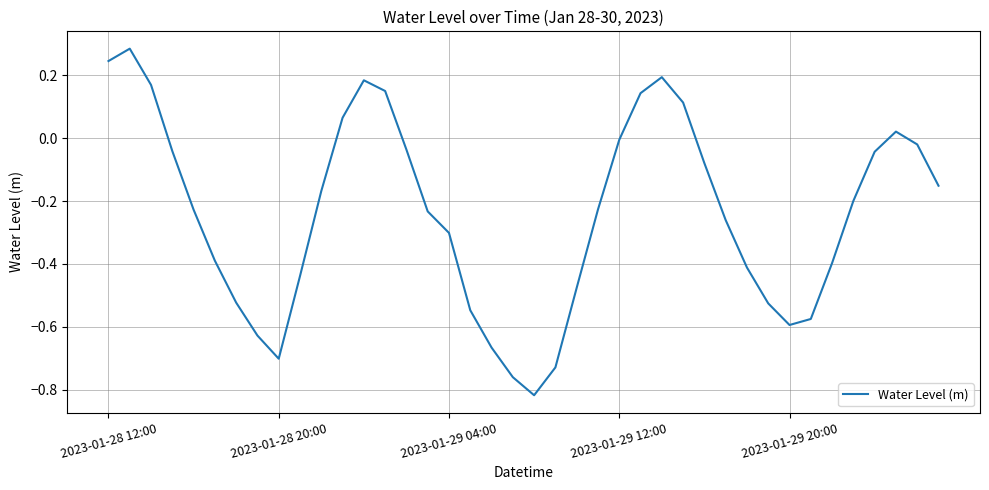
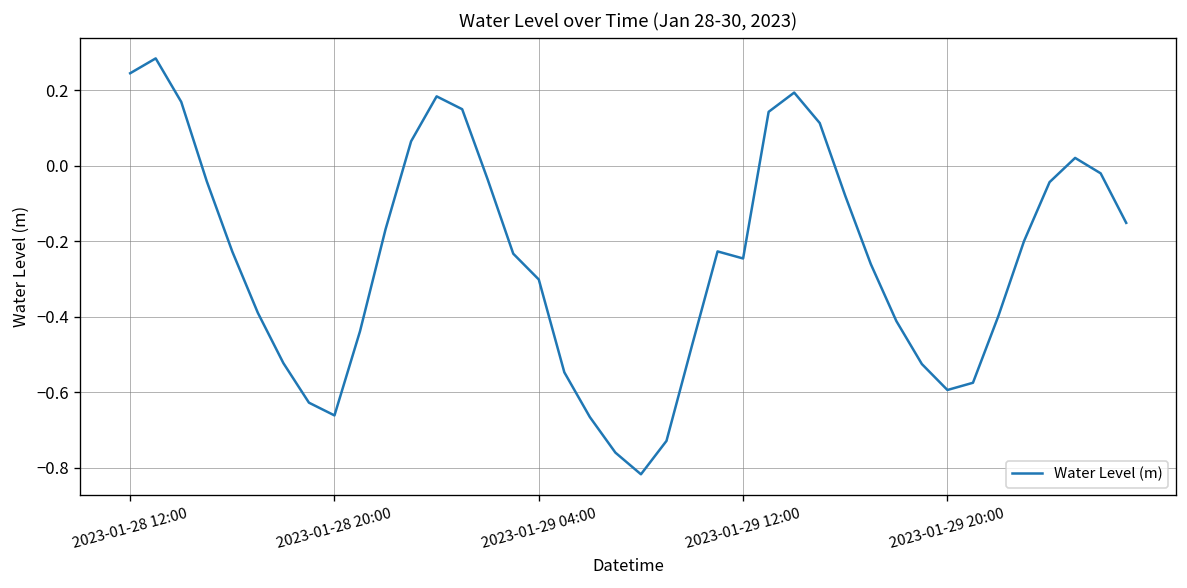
  {
    "2023-01-28 12:00": 0.24,
-   "2023-01-28 20:00": -0.70,
+   "2023-01-28 20:00": -0.66,
    "2023-01-29 04:00": -0.30,
-   "2023-01-29 12:00": -0.01,
+   "2023-01-29 12:00": -0.25,
    "2023-01-29 20:00": -0.59
  }
